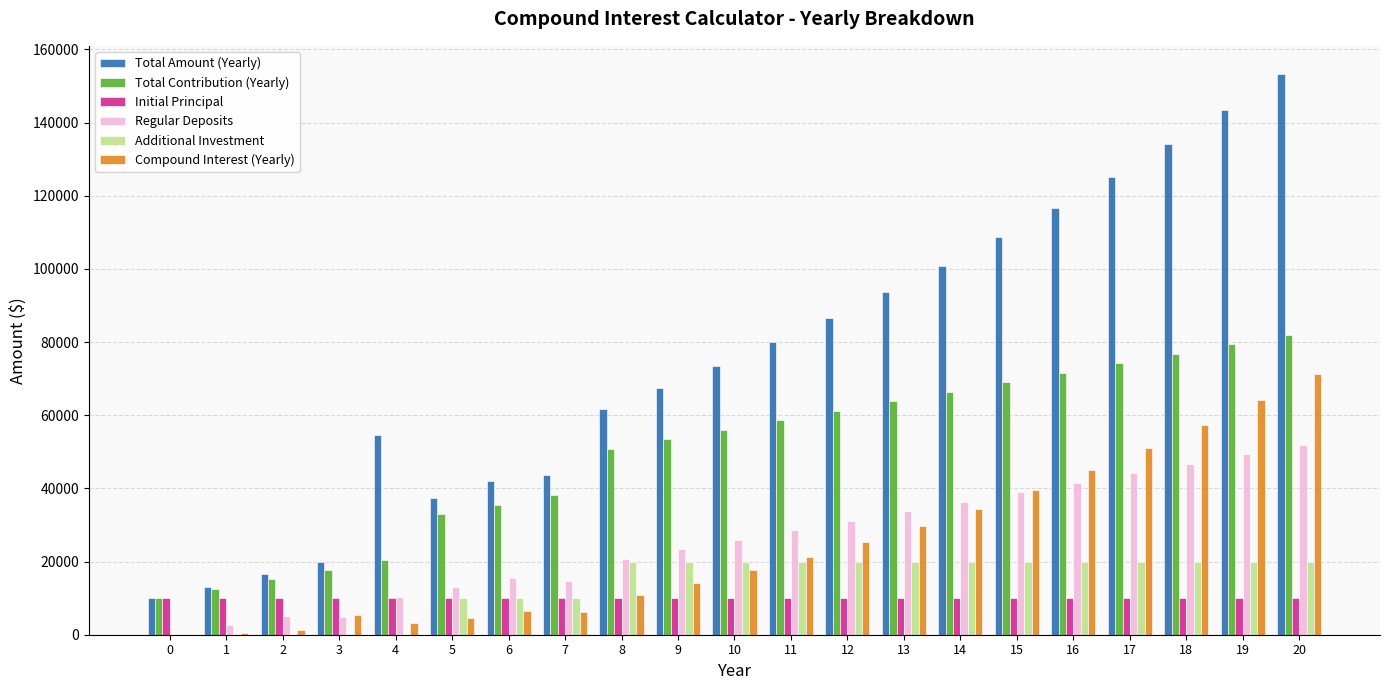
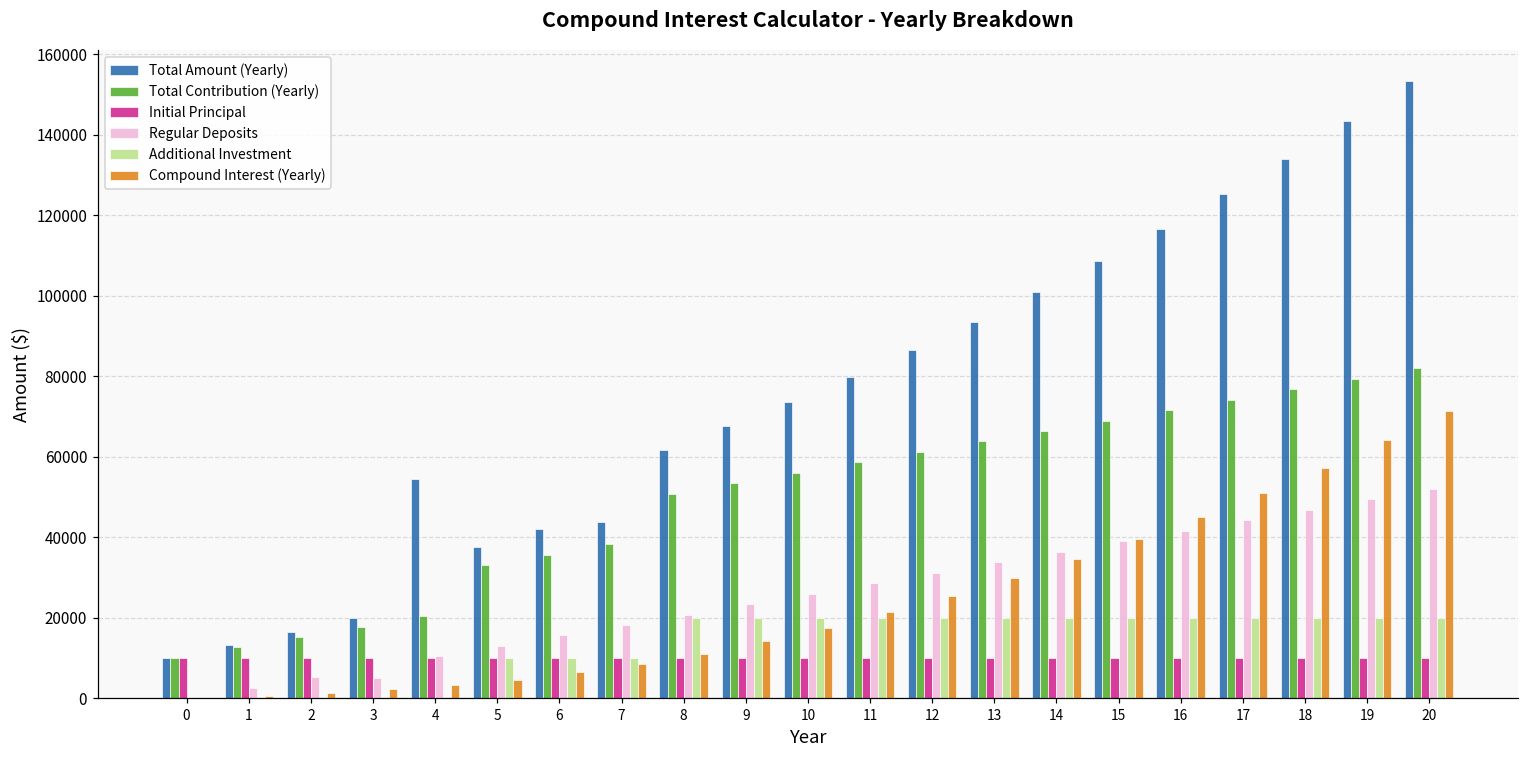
  {
    "Total Amount (Yearly)": {
      "0": 10000,
      "1": 13000,
      "2": 16000,
      "3": 20000,
      "4": 55000,
      "5": 37000,
      "6": 42000,
      "7": 44000,
      "8": 62000,
      "9": 68000,
      "10": 74000,
      "11": 80000,
      "12": 87000,
      "13": 94000,
      "14": 101000,
      "15": 109000,
      "16": 117000,
      "17": 125000,
      "18": 134000,
      "19": 143000,
      "20": 153000
    },
    "Total Contribution (Yearly)": {
      "0": 10000,
      "1": 13000,
      "2": 15000,
      "3": 18000,
      "4": 20000,
      "5": 33000,
      "6": 36000,
      "7": 38000,
      "8": 51000,
      "9": 53000,
      "10": 56000,
      "11": 59000,
      "12": 61000,
      "13": 64000,
      "14": 66000,
      "15": 69000,
      "16": 72000,
      "17": 74000,
      "18": 77000,
      "19": 79000,
      "20": 82000
    },
    "Initial Principal": {
      "0": 10000,
      "1": 10000,
      "2": 10000,
      "3": 10000,
      "4": 10000,
      "5": 10000,
      "6": 10000,
      "7": 10000,
      "8": 10000,
      "9": 10000,
      "10": 10000,
      "11": 10000,
      "12": 10000,
      "13": 10000,
      "14": 10000,
      "15": 10000,
      "16": 10000,
      "17": 10000,
      "18": 10000,
      "19": 10000,
      "20": 10000
    },
    "Regular Deposits": {
      "0": 0,
      "1": 3000,
      "2": 5000,
      "3": 5000,
      "4": 10000,
      "5": 13000,
      "6": 16000,
-     "7": 15000,
+     "7": 18000,
      "8": 21000,
      "9": 23000,
      "10": 26000,
      "11": 29000,
      "12": 31000,
      "13": 34000,
      "14": 36000,
      "15": 39000,
      "16": 42000,
      "17": 44000,
      "18": 47000,
      "19": 49000,
      "20": 52000
    },
    "Additional Investment": {
      "0": 0,
      "1": 0,
      "2": 0,
      "3": 0,
      "4": 0,
      "5": 10000,
      "6": 10000,
      "7": 10000,
      "8": 20000,
      "9": 20000,
      "10": 20000,
      "11": 20000,
      "12": 20000,
      "13": 20000,
      "14": 20000,
      "15": 20000,
      "16": 20000,
      "17": 20000,
      "18": 20000,
      "19": 20000,
      "20": 20000
    },
    "Compound Interest (Yearly)": {
      "0": 0,
      "2": 1000,
-     "3": 5000,
+     "3": 2000,
      "4": 3000,
      "5": 4000,
      "6": 6000,
-     "7": 6000,
+     "7": 9000,
      "8": 11000,
      "9": 14000,
      "10": 18000,
      "11": 21000,
      "12": 25000,
      "13": 30000,
      "14": 34000,
      "15": 40000,
      "16": 45000,
      "17": 51000,
      "18": 57000,
      "19": 64000,
      "20": 71000
    }
  }
